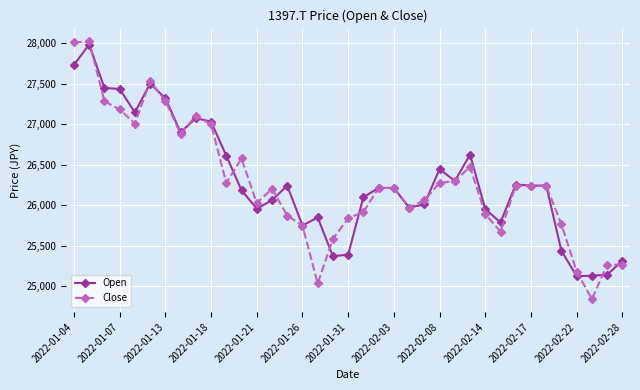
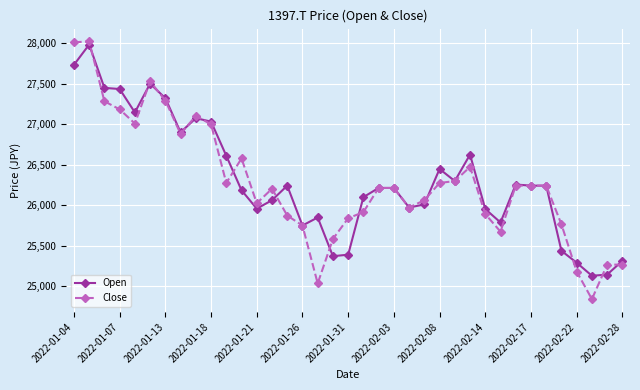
  {
    "Open": {
      "2022-01-04": "27,700",
      "2022-01-07": "27,400",
      "2022-01-18": "27,000",
      "2022-01-21": "26,000",
      "2022-01-31": "25,400",
      "2022-02-08": "26,400",
      "2022-02-14": "26,000",
-     "2022-02-22": "25,100",
+     "2022-02-22": "25,300",
      "2022-02-28": "25,300"
    },
    "Close": {
      "2022-01-04": "28,000",
      "2022-01-07": "27,200",
      "2022-01-18": "27,000",
      "2022-01-21": "26,000",
      "2022-01-31": "25,800",
      "2022-02-08": "26,300",
      "2022-02-14": "25,900",
      "2022-02-22": "25,200",
      "2022-02-28": "25,300"
    }
  }
